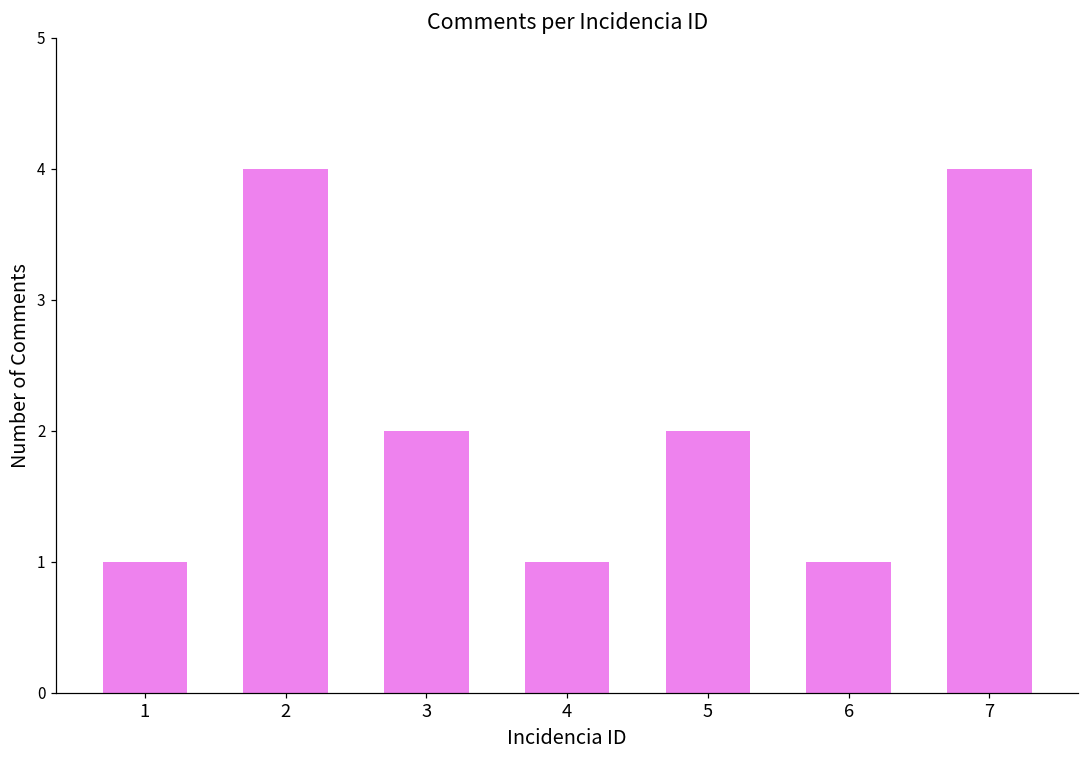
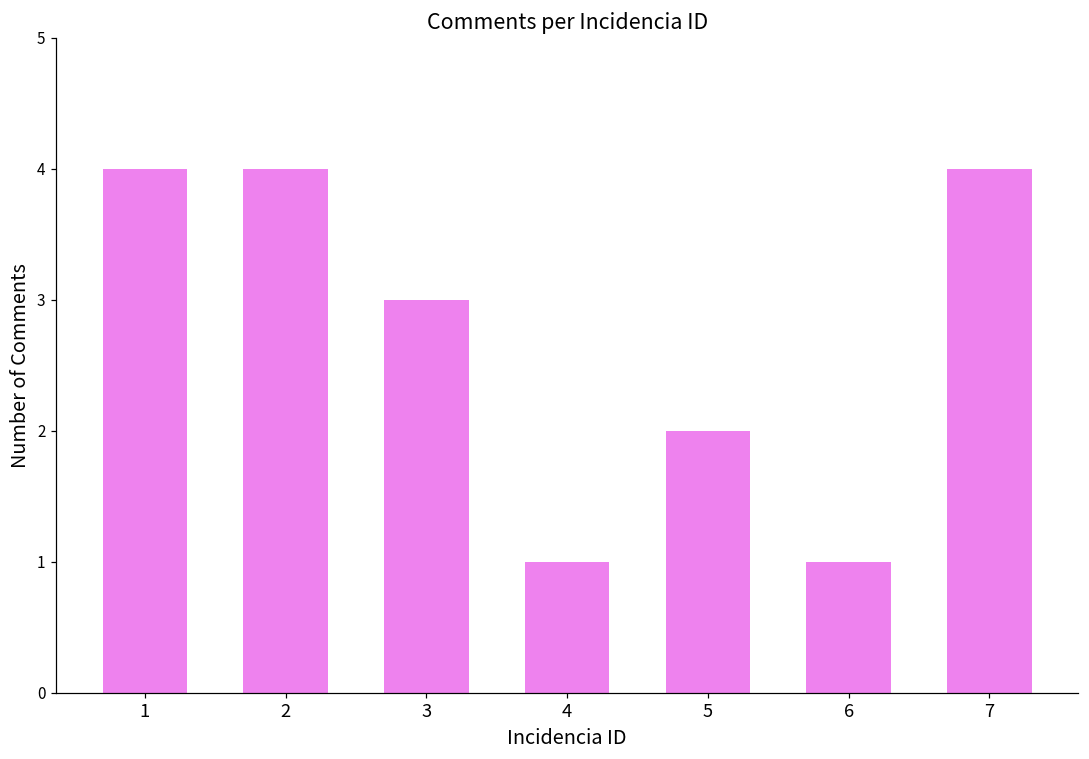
  {
-   "1": 1,
+   "1": 4,
    "2": 4,
-   "3": 2,
+   "3": 3,
    "4": 1,
    "5": 2,
    "6": 1,
    "7": 4
  }
